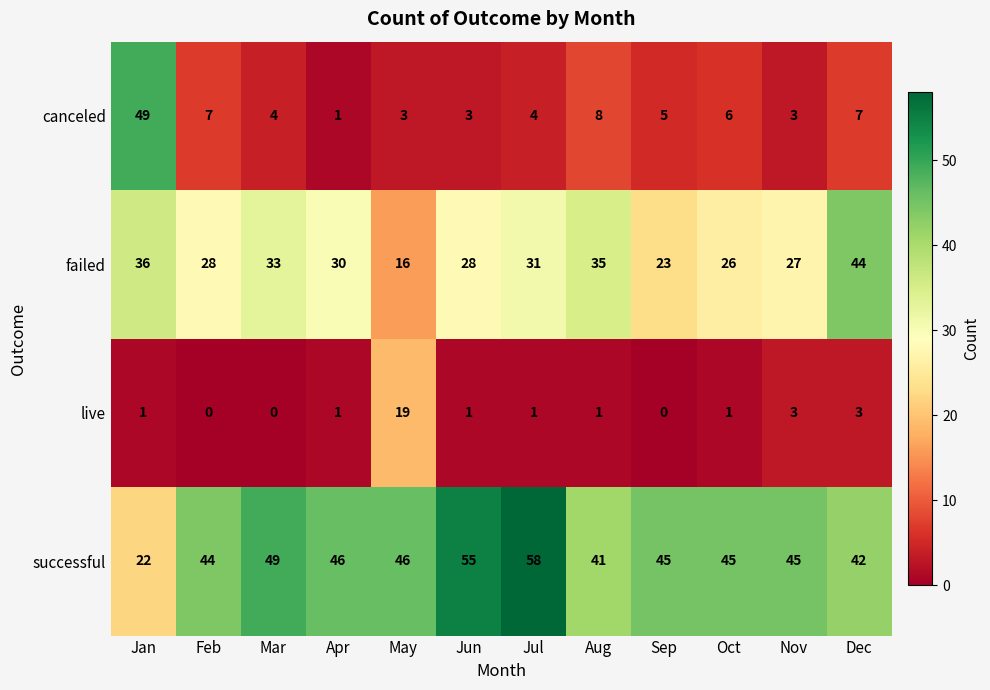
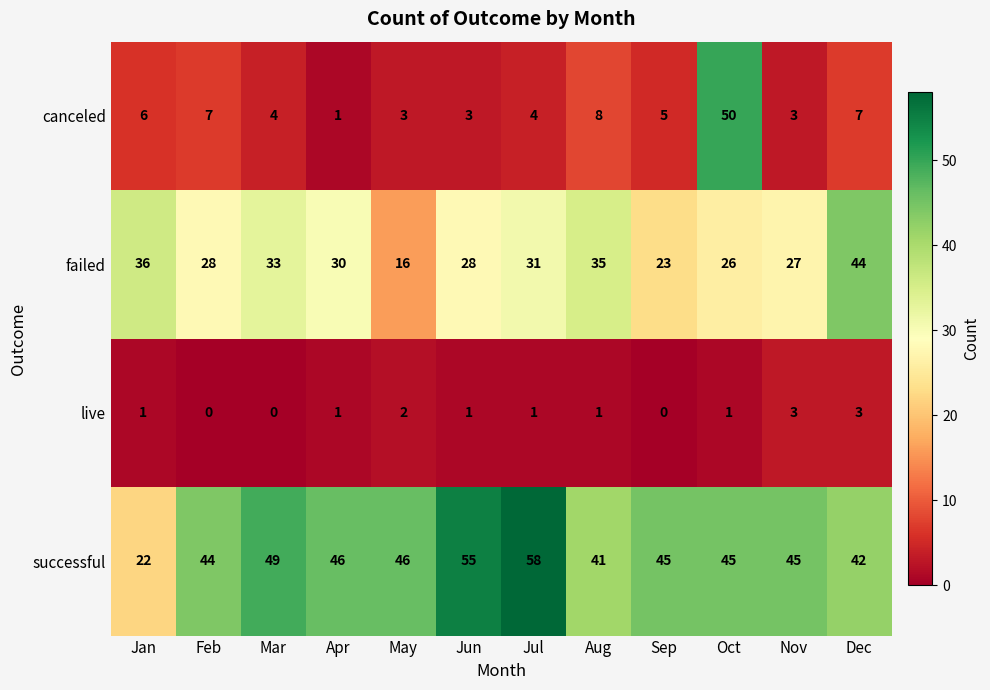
  {
    "canceled": {
-     "Jan": 49,
+     "Jan": 6,
      "Feb": 7,
      "Mar": 4,
      "Apr": 1,
      "May": 3,
      "Jun": 3,
      "Jul": 4,
      "Aug": 8,
      "Sep": 5,
-     "Oct": 6,
+     "Oct": 50,
      "Nov": 3,
      "Dec": 7
    },
    "failed": {
      "Jan": 36,
      "Feb": 28,
      "Mar": 33,
      "Apr": 30,
      "May": 16,
      "Jun": 28,
      "Jul": 31,
      "Aug": 35,
      "Sep": 23,
      "Oct": 26,
      "Nov": 27,
      "Dec": 44
    },
    "live": {
      "Jan": 1,
      "Feb": 0,
      "Mar": 0,
      "Apr": 1,
-     "May": 19,
+     "May": 2,
      "Jun": 1,
      "Jul": 1,
      "Aug": 1,
      "Sep": 0,
      "Oct": 1,
      "Nov": 3,
      "Dec": 3
    },
    "successful": {
      "Jan": 22,
      "Feb": 44,
      "Mar": 49,
      "Apr": 46,
      "May": 46,
      "Jun": 55,
      "Jul": 58,
      "Aug": 41,
      "Sep": 45,
      "Oct": 45,
      "Nov": 45,
      "Dec": 42
    }
  }
